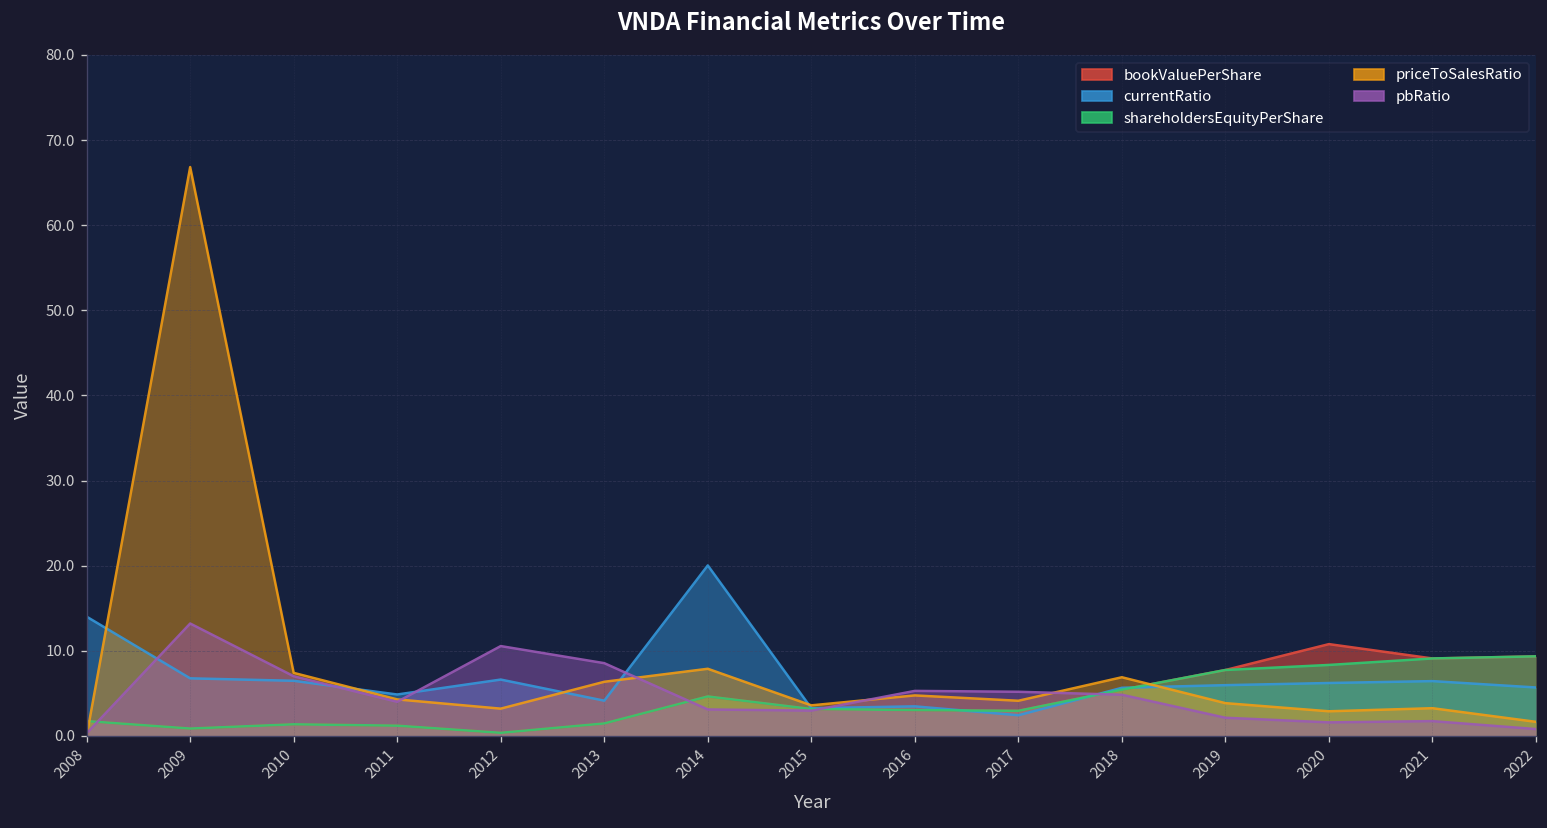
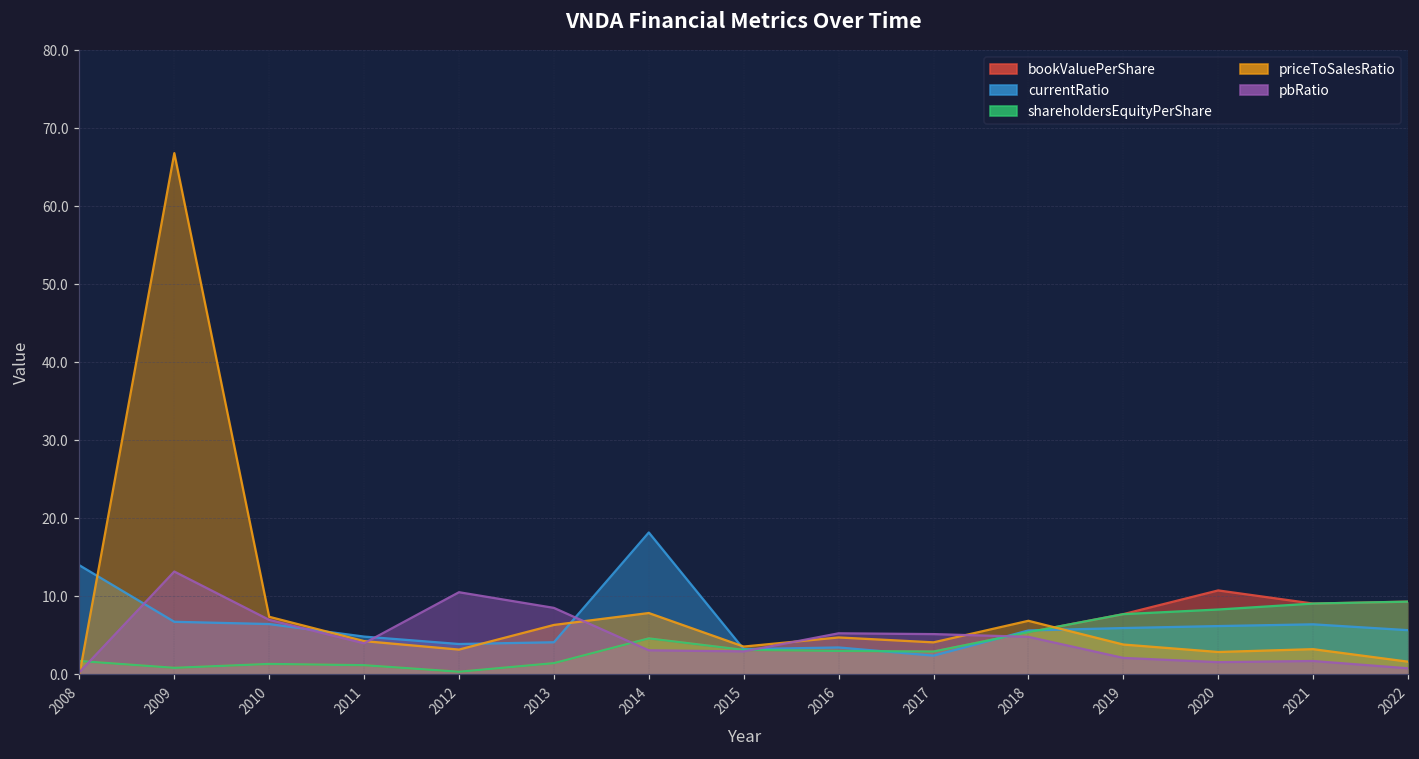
  {
    "currentRatio": {
      "2008": 14,
      "2009": 7,
      "2010": 6,
      "2011": 5,
-     "2012": 7,
+     "2012": 4,
      "2013": 4,
-     "2014": 20,
+     "2014": 18,
      "2016": 3,
      "2017": 2,
      "2019": 6,
      "2020": 6,
      "2021": 6,
      "2022": 6
    },
    "shareholdersEquityPerShare": {
      "2020": 8
    },
    "pbRatio": {
      "2009": 13,
      "2010": 7,
      "2012": 11,
      "2013": 9,
      "2014": 3,
      "2016": 5,
      "2017": 5,
      "2018": 5,
      "2019": 2,
      "2020": 2,
      "2021": 2,
      "2022": 1
    }
  }
